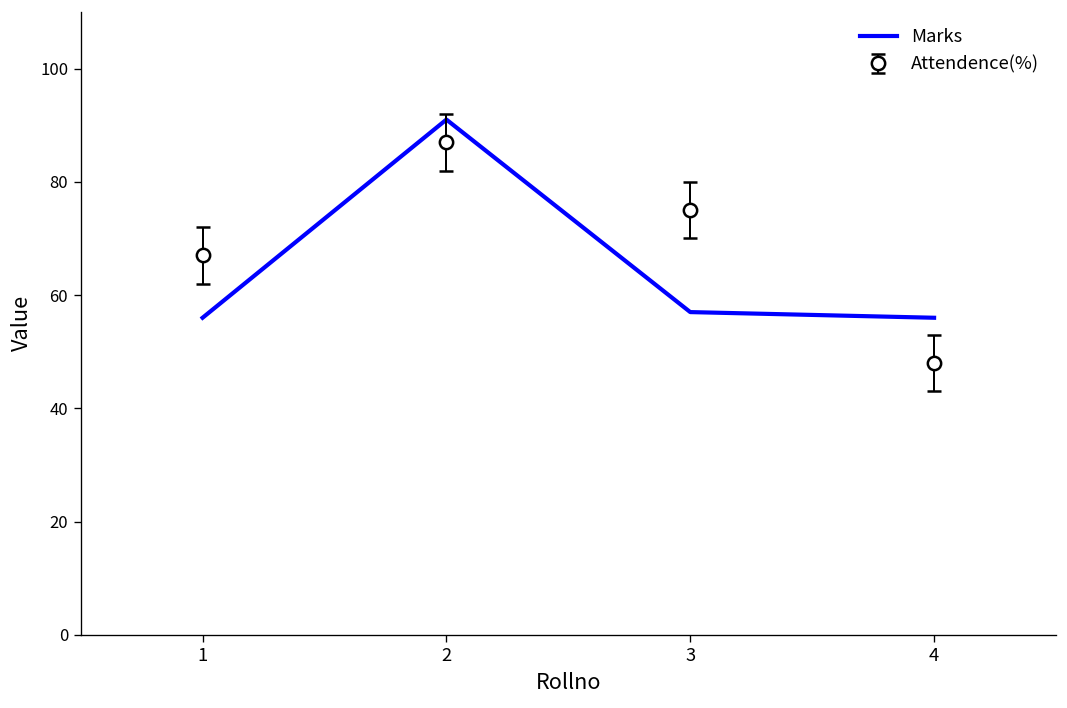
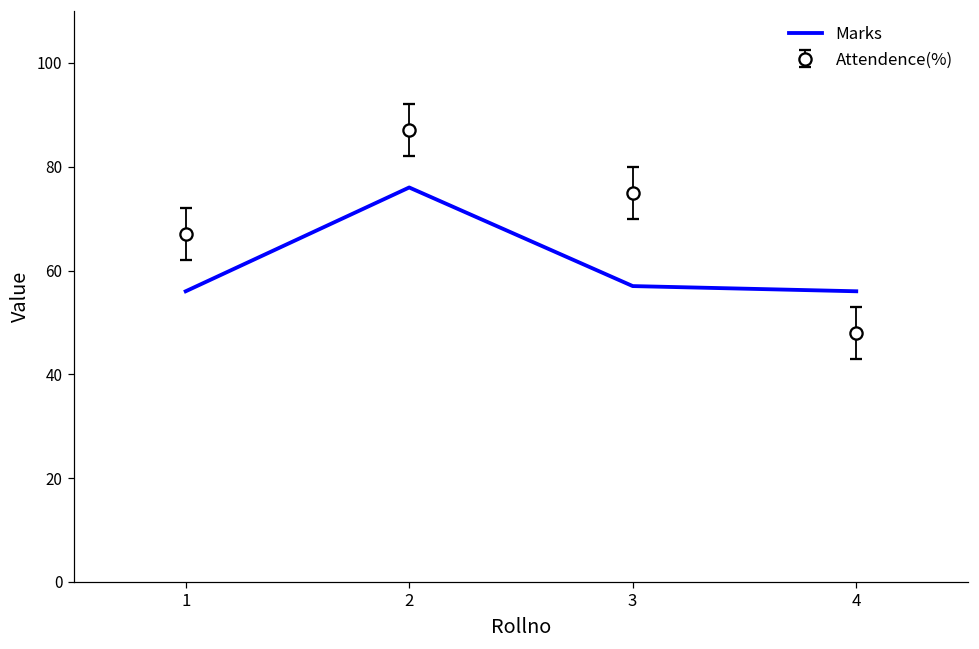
  {
    "Marks": {
      "1": 56,
-     "2": 91,
+     "2": 76,
      "3": 57,
      "4": 56
    }
  }
